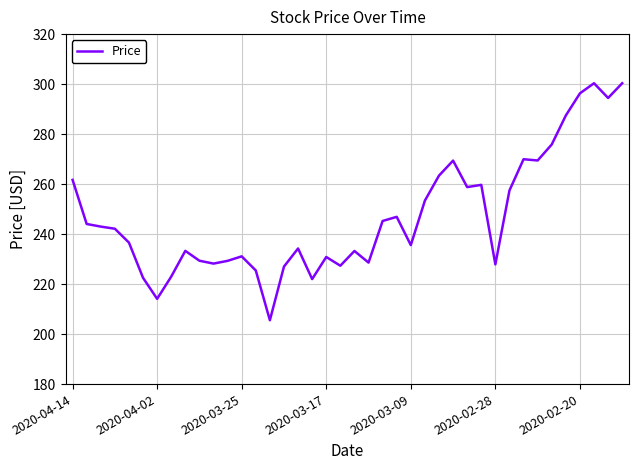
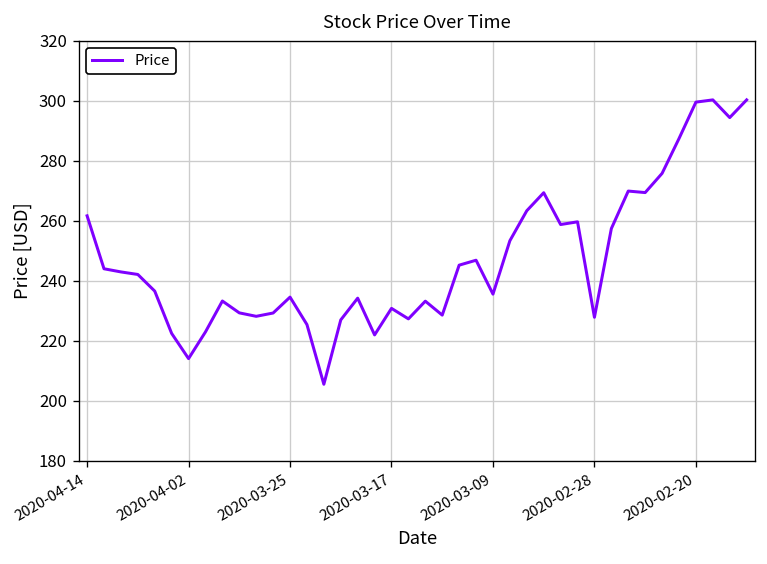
  {
    "2020-04-14": 262,
    "2020-04-02": 214,
-   "2020-03-25": 231,
+   "2020-03-25": 235,
    "2020-03-17": 231,
    "2020-03-09": 236,
    "2020-02-28": 228,
-   "2020-02-20": 296
+   "2020-02-20": 300
  }
